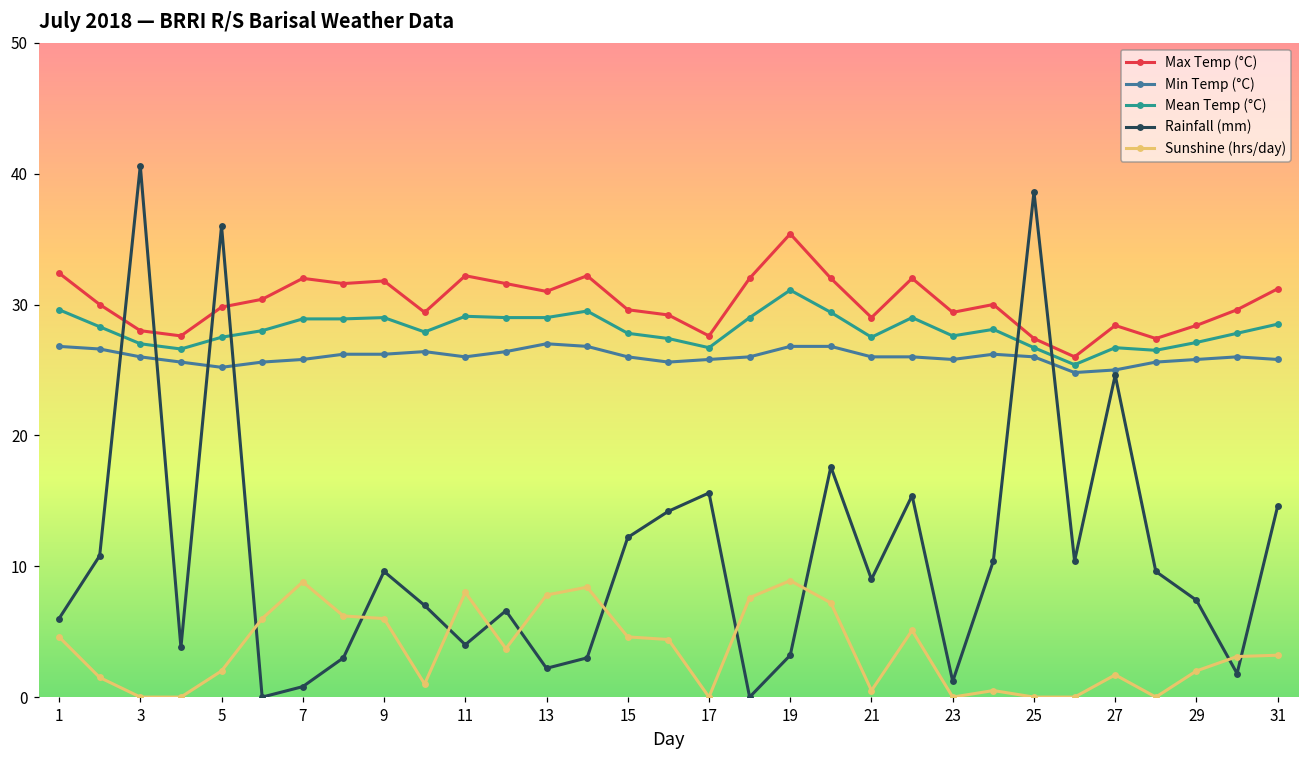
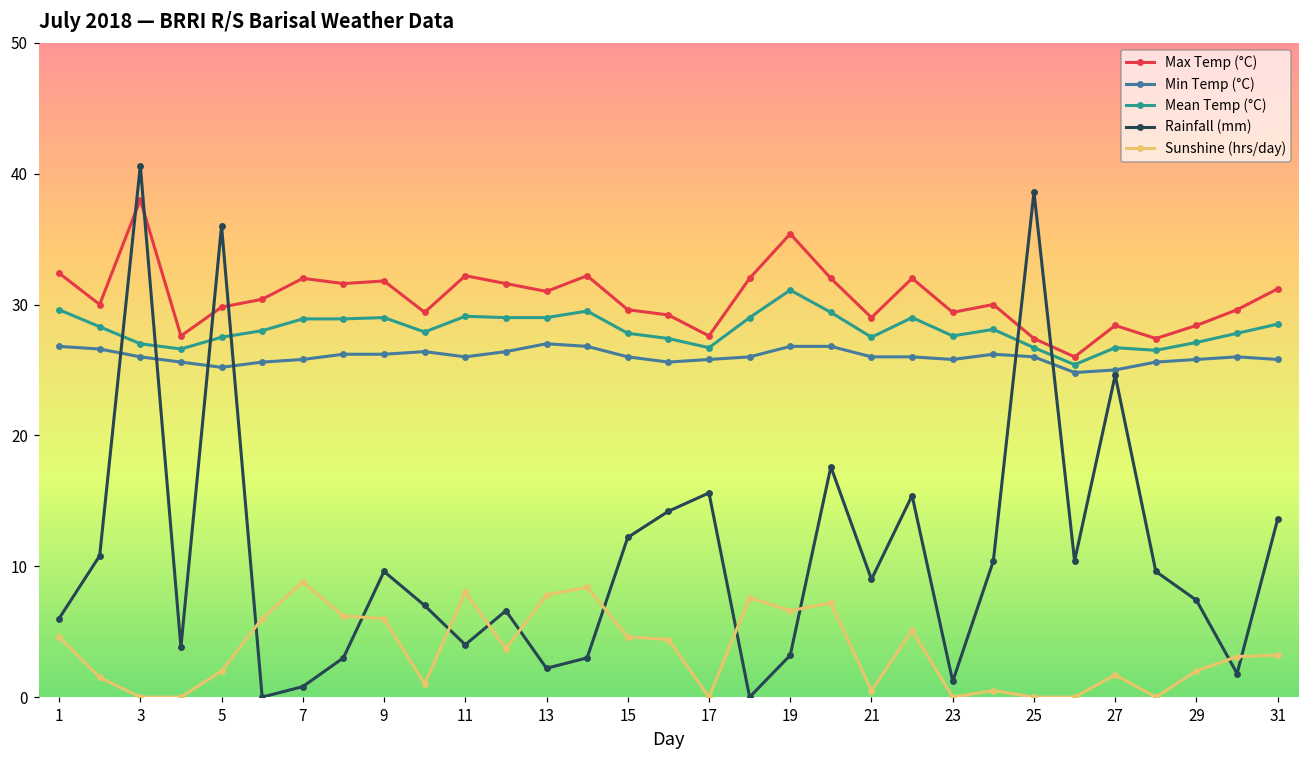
  {
    "Max Temp (°C)": {
      "1": 32.4,
-     "3": 28,
+     "3": 38,
      "5": 30,
      "7": 32,
      "9": 32,
      "11": 32,
      "13": 31,
      "15": 29.6,
      "17": 27.6,
      "19": 35.4,
      "21": 29,
      "23": 29.4,
      "25": 27.4,
      "27": 28.4,
      "29": 28.4,
      "31": 31
    },
    "Rainfall (mm)": {
      "1": 6.0,
      "3": 40.6,
      "5": 36.0,
      "7": 0.8,
      "9": 9.6,
      "11": 4.0,
      "13": 2.2,
      "15": 12.2,
      "17": 15.6,
      "19": 3.2,
      "21": 9.0,
      "23": 1.2,
      "25": 38.6,
      "27": 24.6,
      "29": 7.4,
-     "31": 14.6
+     "31": 13.6
    },
    "Sunshine (hrs/day)": {
      "1": 4.6,
      "3": 0.0,
      "5": 2.0,
      "7": 8.8,
      "9": 6.0,
      "11": 8.0,
      "13": 7.8,
      "15": 4.6,
      "17": 0.0,
-     "19": 8.9,
+     "19": 6.6,
      "21": 0.5,
      "23": 0.0,
      "25": 0.0,
      "27": 1.7,
      "29": 2.0,
      "31": 3.2
    }
  }
